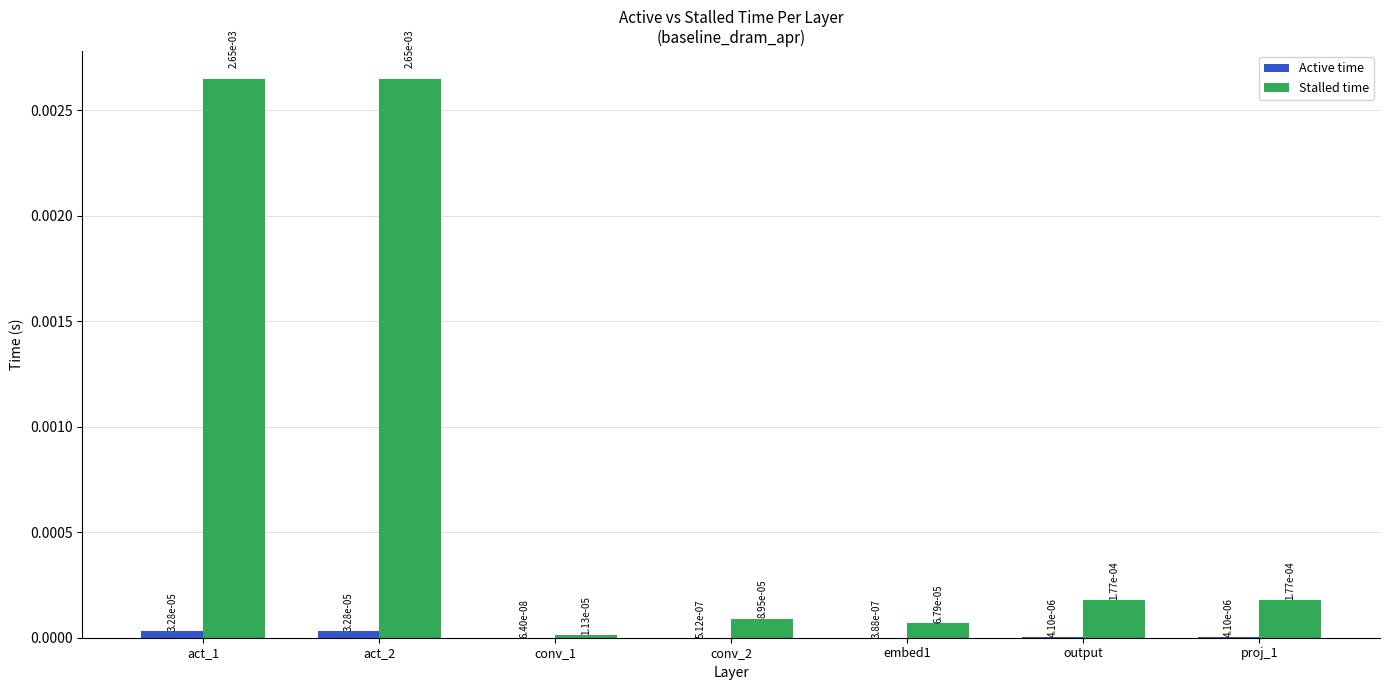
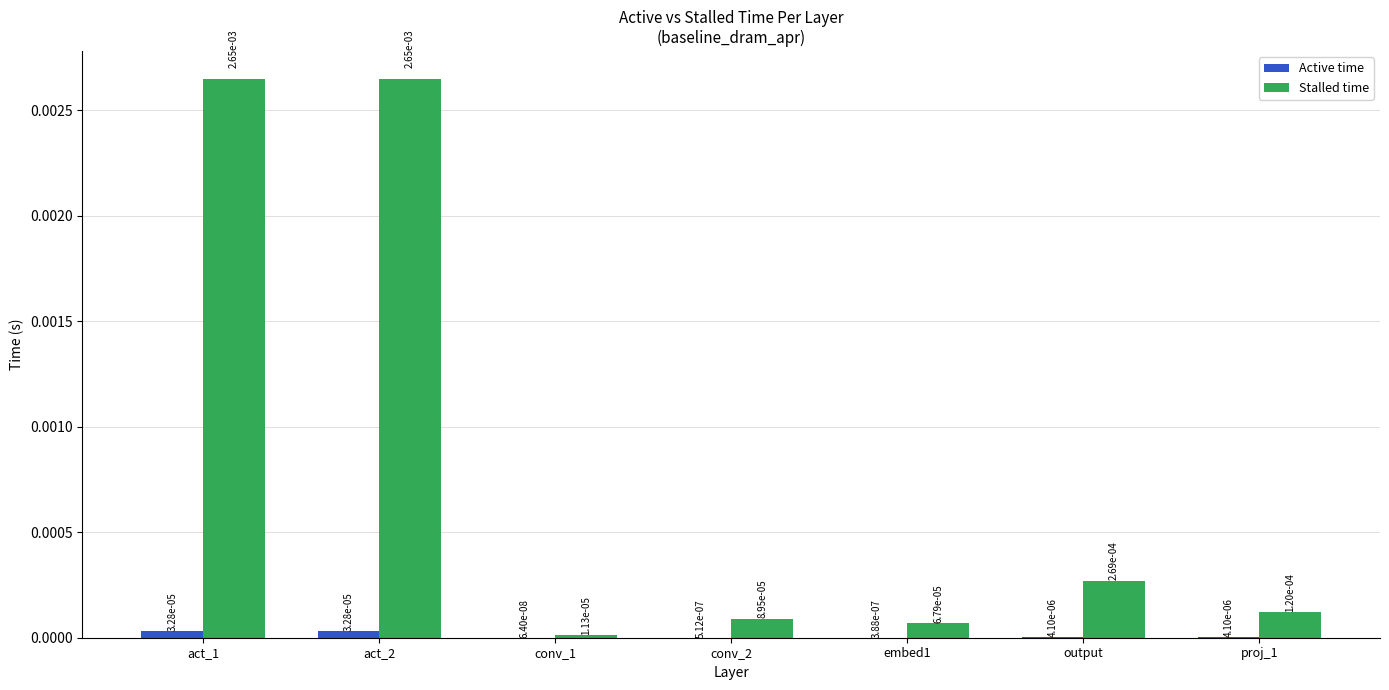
  {
    "Active time": {
      "act_1": "3.28e-05",
      "act_2": "3.28e-05",
      "conv_1": "6.40e-08",
      "conv_2": "5.12e-07",
      "embed1": "3.88e-07",
      "output": "4.10e-06",
      "proj_1": "4.10e-06"
    },
    "Stalled time": {
      "act_1": "2.65e-03",
      "act_2": "2.65e-03",
      "conv_1": "1.13e-05",
      "conv_2": "8.95e-05",
      "embed1": "6.79e-05",
-     "output": "1.77e-04",
-     "proj_1": "1.77e-04"
+     "output": "2.69e-04",
+     "proj_1": "1.20e-04"
    }
  }
